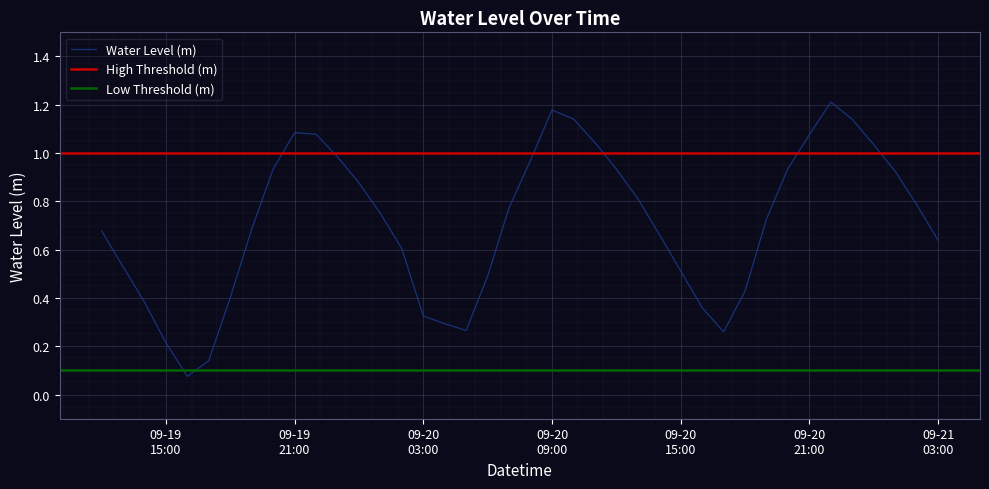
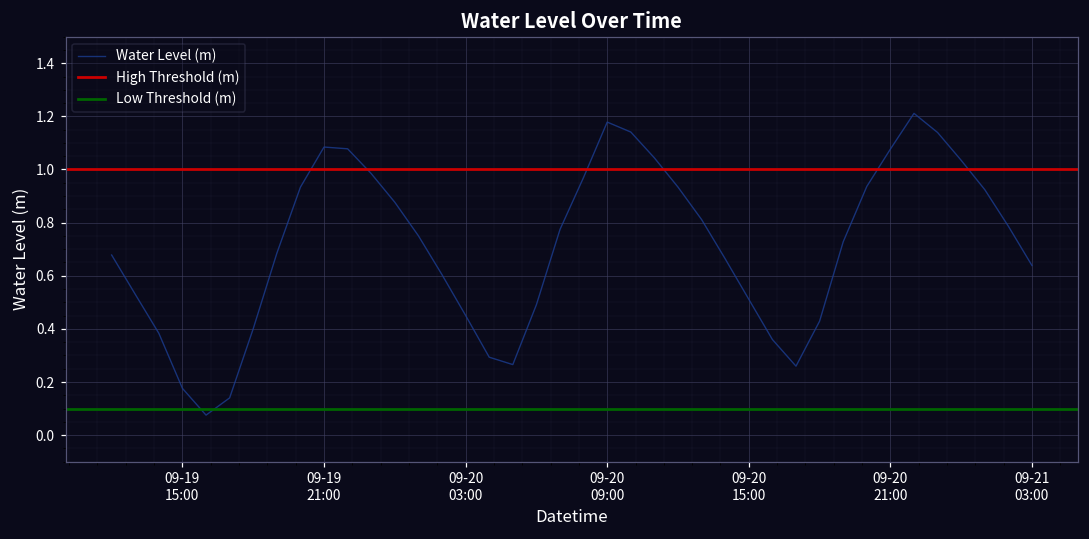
  {
-   "09-19 15:00": 0.22,
+   "09-19 15:00": 0.18,
    "09-19 21:00": 1.08,
-   "09-20 03:00": 0.33,
+   "09-20 03:00": 0.45,
    "09-20 09:00": 1.18,
    "09-20 15:00": 0.51,
    "09-20 21:00": 1.08,
    "09-21 03:00": 0.64
  }
